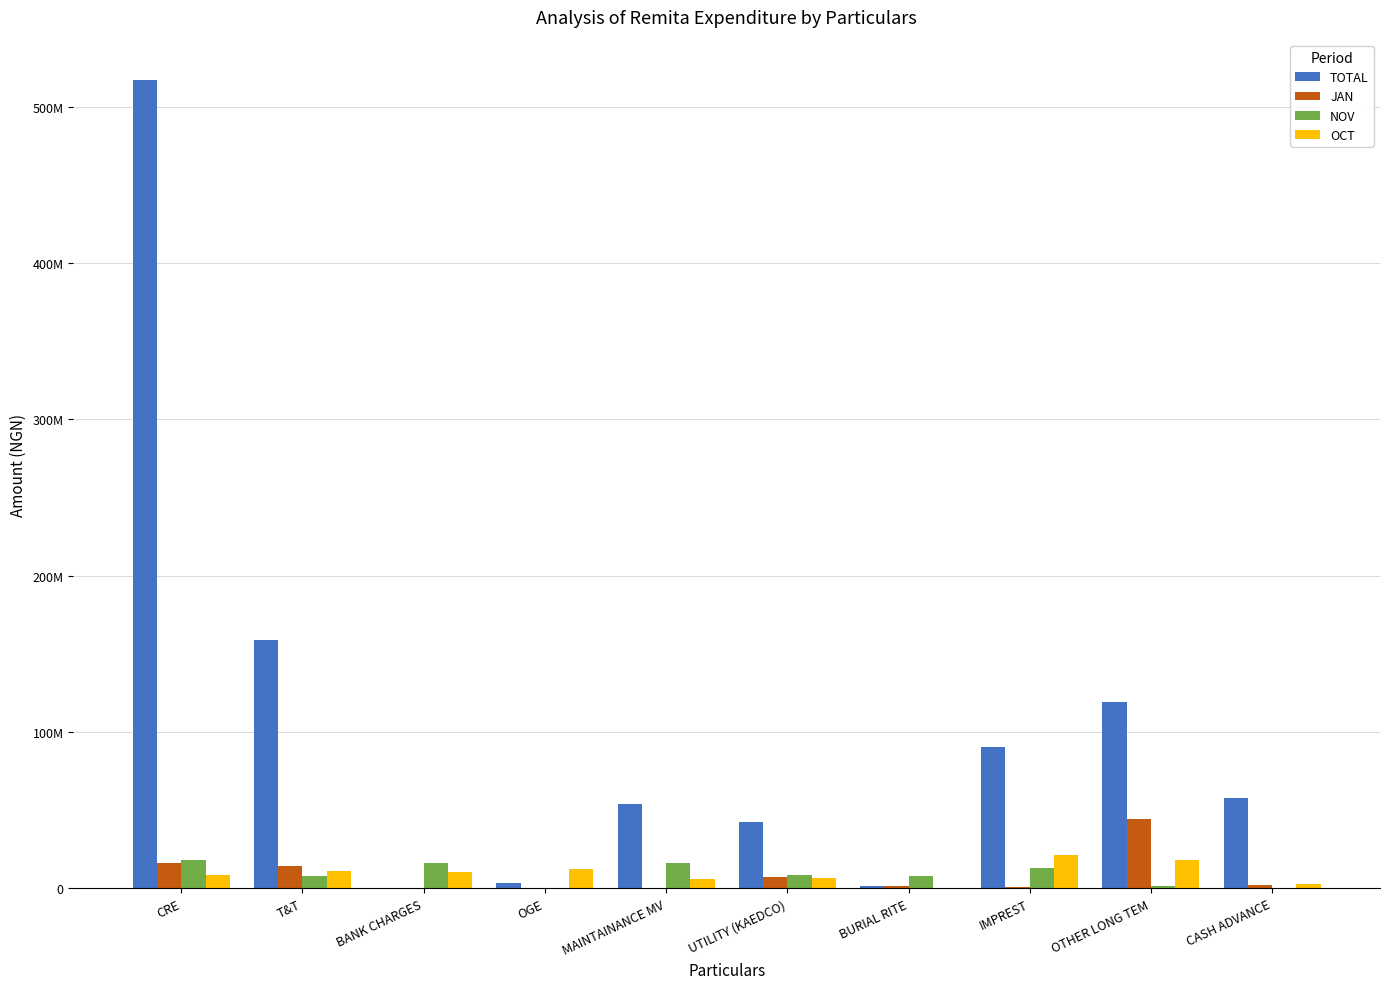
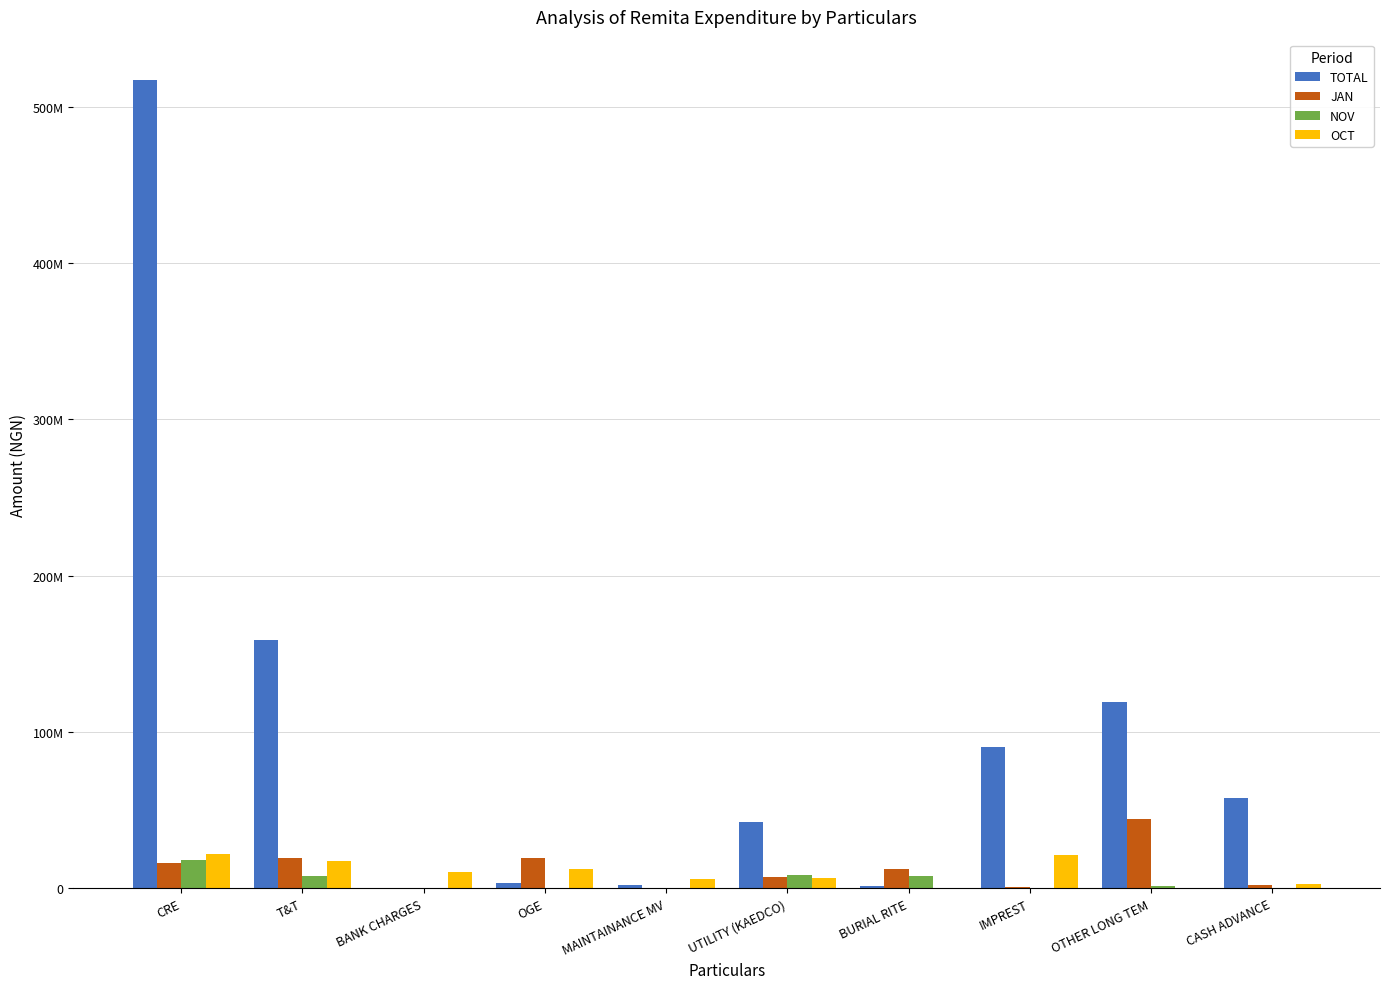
  {
    "TOTAL": {
      "CRE": 517000000,
      "T&T": 159000000,
      "OGE": 4000000,
-     "MAINTAINANCE MV": 54000000,
+     "MAINTAINANCE MV": 2000000,
      "UTILITY (KAEDCO)": 43000000,
      "IMPREST": 90000000,
      "OTHER LONG TEM": 119000000,
      "CASH ADVANCE": 58000000
    },
    "JAN": {
      "CRE": 16000000,
-     "T&T": 14000000,
-     "OGE": 0,
+     "T&T": 20000000,
+     "OGE": 19000000,
      "UTILITY (KAEDCO)": 7000000,
-     "BURIAL RITE": 2000000,
+     "BURIAL RITE": 12000000,
      "OTHER LONG TEM": 44000000,
      "CASH ADVANCE": 2000000
    },
    "NOV": {
      "CRE": 18000000,
      "T&T": 8000000,
-     "BANK CHARGES": 16000000,
-     "MAINTAINANCE MV": 16000000,
+     "BANK CHARGES": 0,
+     "MAINTAINANCE MV": 0,
      "UTILITY (KAEDCO)": 8000000,
      "BURIAL RITE": 8000000,
-     "IMPREST": 13000000,
+     "IMPREST": 0,
      "OTHER LONG TEM": 2000000
    },
    "OCT": {
-     "CRE": 8000000,
-     "T&T": 11000000,
+     "CRE": 22000000,
+     "T&T": 18000000,
      "BANK CHARGES": 11000000,
      "OGE": 12000000,
      "MAINTAINANCE MV": 6000000,
      "UTILITY (KAEDCO)": 7000000,
      "BURIAL RITE": 0,
      "IMPREST": 21000000,
-     "OTHER LONG TEM": 18000000,
+     "OTHER LONG TEM": 0,
      "CASH ADVANCE": 3000000
    }
  }
